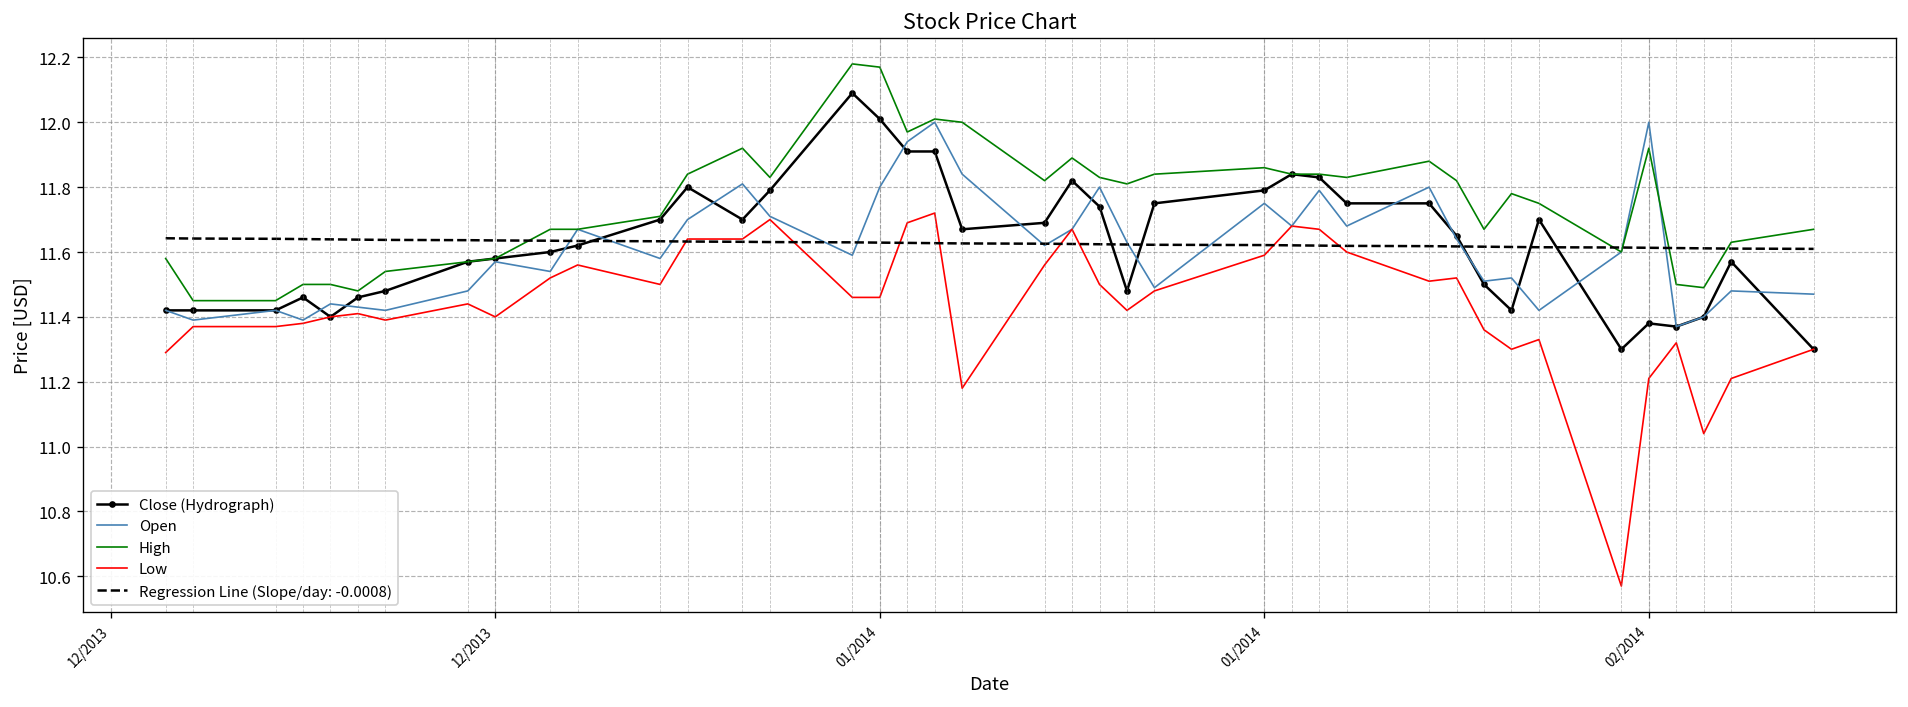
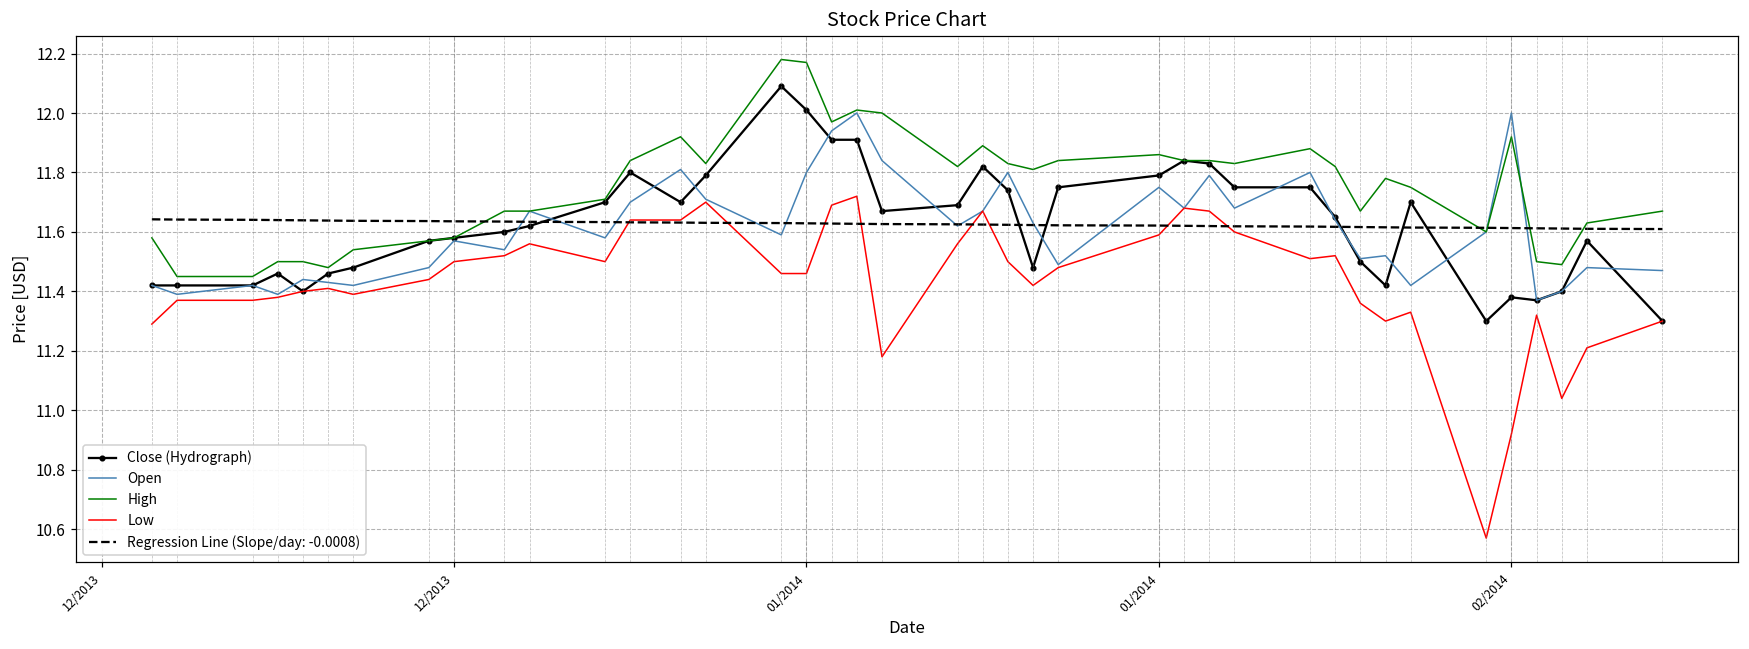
  {
    "Open": {
      "12/2013": 11.57,
      "02/2014": 12.00
    },
    "High": {
      "02/2014": 11.92
    },
    "Low": {
-     "12/2013": 11.4,
-     "02/2014": 11.21
+     "12/2013": 11.5,
+     "02/2014": 10.92
    }
  }
